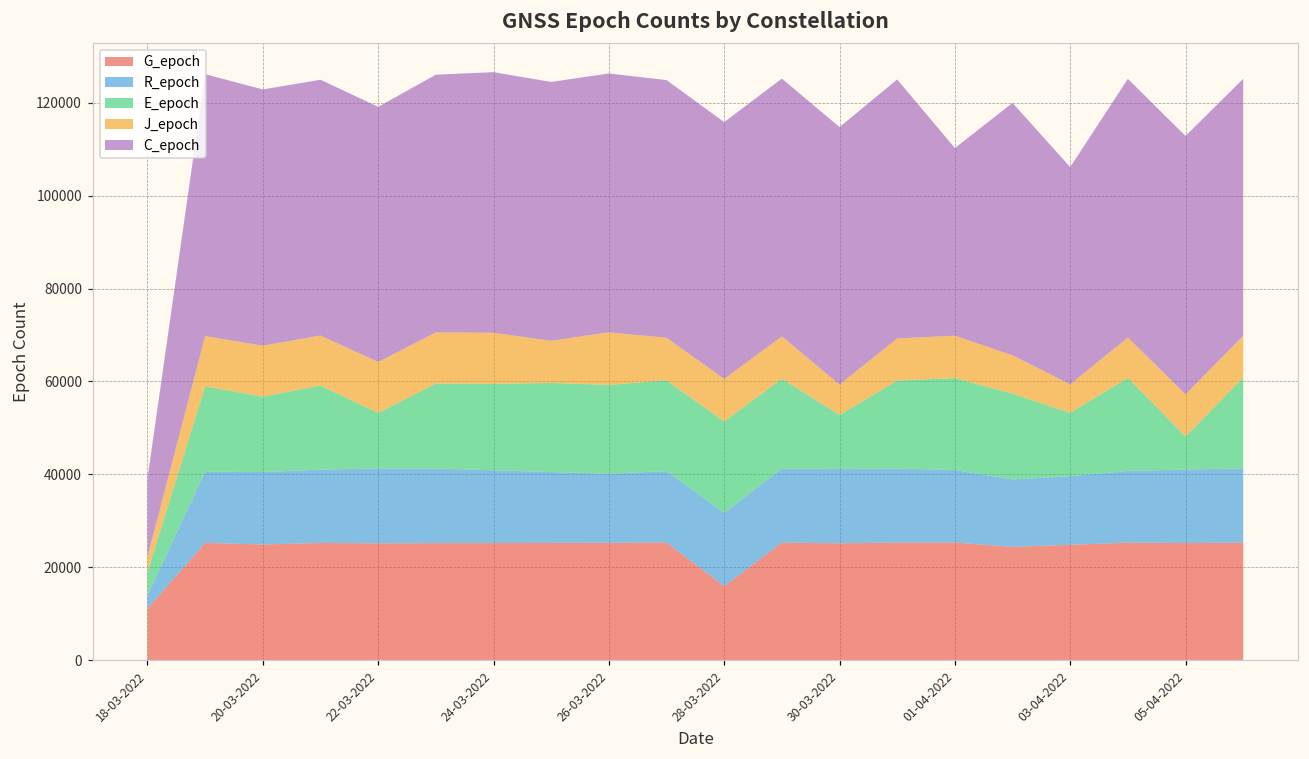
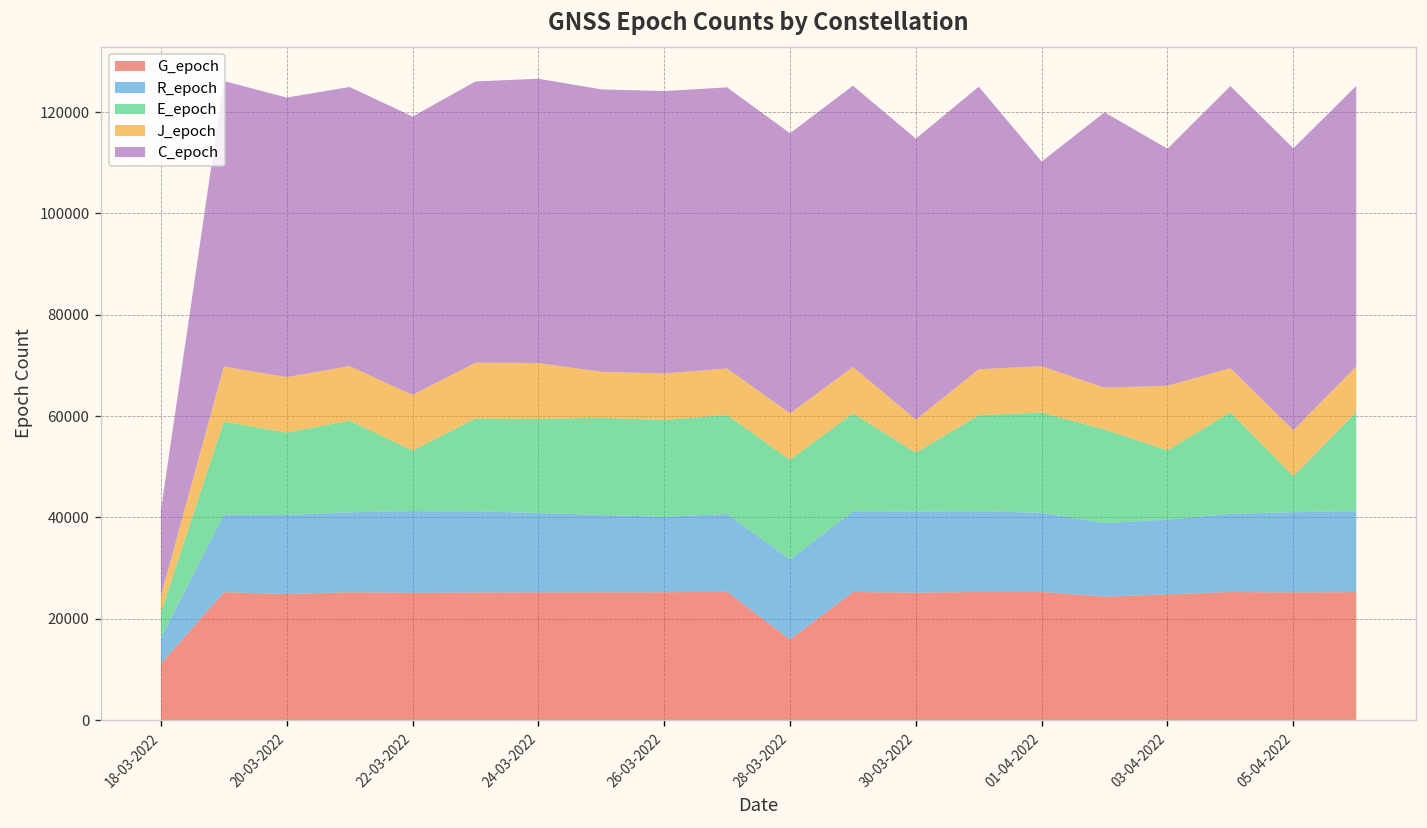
  {
    "G_epoch": {
      "18-03-2022": 11000,
      "20-03-2022": 25000,
      "22-03-2022": 25000,
      "24-03-2022": 25000,
      "26-03-2022": 25000,
      "28-03-2022": 16000,
      "30-03-2022": 25000,
      "01-04-2022": 25000,
      "03-04-2022": 25000,
      "05-04-2022": 25000
    },
    "R_epoch": {
-     "18-03-2022": 3000,
+     "18-03-2022": 5000,
      "20-03-2022": 16000,
      "22-03-2022": 16000,
      "24-03-2022": 16000,
      "26-03-2022": 15000,
      "28-03-2022": 16000,
      "30-03-2022": 16000,
      "01-04-2022": 16000,
      "03-04-2022": 15000,
      "05-04-2022": 16000
    },
    "E_epoch": {
      "18-03-2022": 5000,
      "20-03-2022": 16000,
      "22-03-2022": 12000,
      "24-03-2022": 19000,
      "26-03-2022": 19000,
      "28-03-2022": 20000,
      "30-03-2022": 12000,
      "01-04-2022": 20000,
      "03-04-2022": 14000,
      "05-04-2022": 7000
    },
    "J_epoch": {
      "18-03-2022": 3000,
      "20-03-2022": 11000,
      "22-03-2022": 11000,
      "24-03-2022": 11000,
-     "26-03-2022": 11000,
+     "26-03-2022": 9000,
      "28-03-2022": 9000,
      "30-03-2022": 7000,
      "01-04-2022": 9000,
-     "03-04-2022": 6000,
+     "03-04-2022": 13000,
      "05-04-2022": 9000
    },
    "C_epoch": {
      "18-03-2022": 17000,
      "20-03-2022": 55000,
      "22-03-2022": 55000,
      "24-03-2022": 56000,
      "26-03-2022": 56000,
      "28-03-2022": 55000,
      "30-03-2022": 55000,
      "01-04-2022": 40000,
      "03-04-2022": 47000,
      "05-04-2022": 56000
    }
  }
